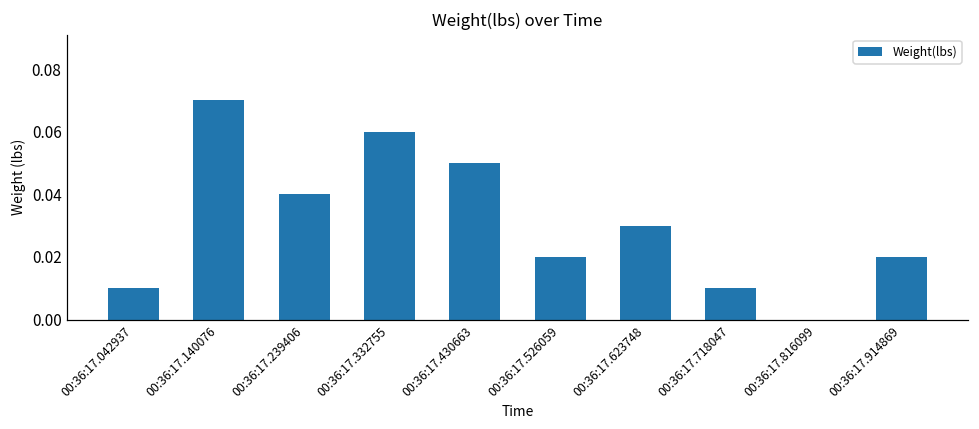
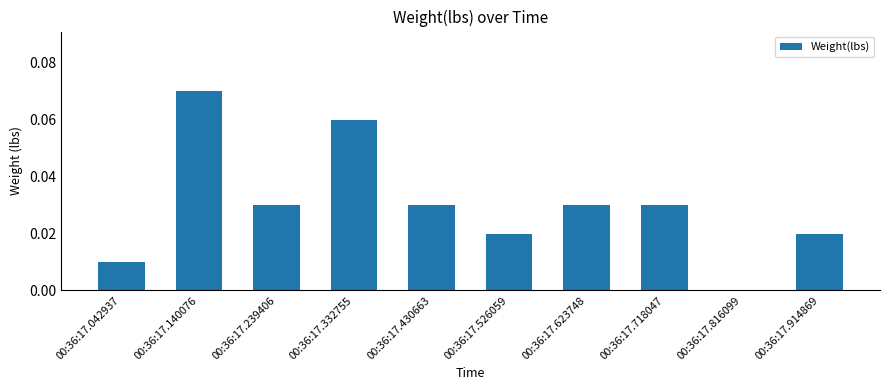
  {
    "00:36:17.042937": 0.01,
    "00:36:17.140076": 0.07,
-   "00:36:17.239406": 0.04,
+   "00:36:17.239406": 0.03,
    "00:36:17.332755": 0.06,
-   "00:36:17.430663": 0.05,
+   "00:36:17.430663": 0.03,
    "00:36:17.526059": 0.02,
    "00:36:17.623748": 0.03,
-   "00:36:17.718047": 0.01,
+   "00:36:17.718047": 0.03,
    "00:36:17.816099": 0.00,
    "00:36:17.914869": 0.02
  }
